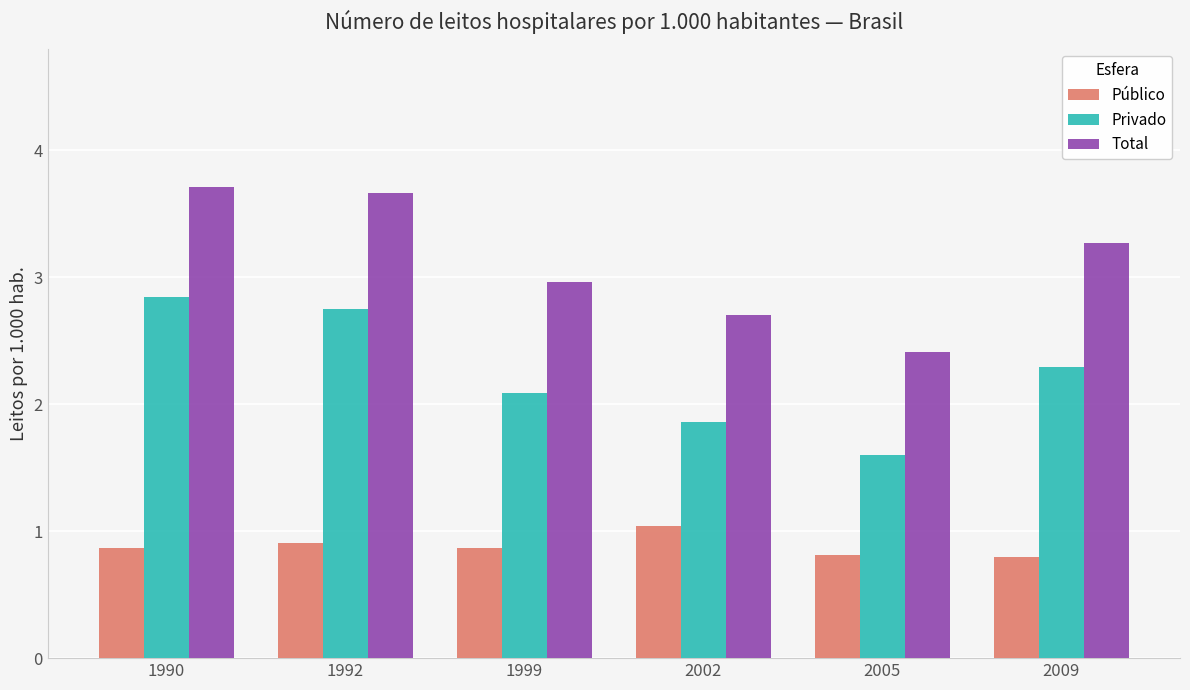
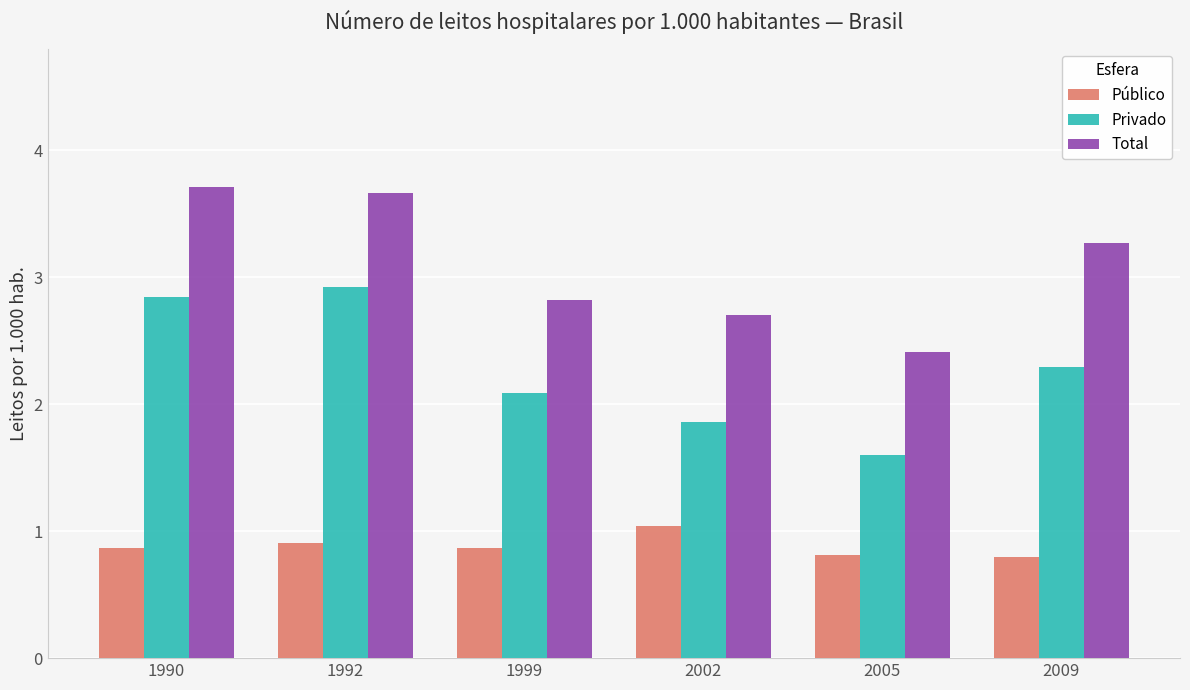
  {
    "Público": {
      "1990": 0.87,
      "1992": 0.91,
      "1999": 0.87,
      "2002": 1.04,
      "2005": 0.81,
      "2009": 0.80
    },
    "Privado": {
      "1990": 2.84,
-     "1992": 2.75,
+     "1992": 2.92,
      "1999": 2.09,
      "2002": 1.86,
      "2005": 1.60,
      "2009": 2.29
    },
    "Total": {
      "1990": 3.71,
      "1992": 3.66,
-     "1999": 2.96,
+     "1999": 2.82,
      "2002": 2.70,
      "2005": 2.41,
      "2009": 3.27
    }
  }
